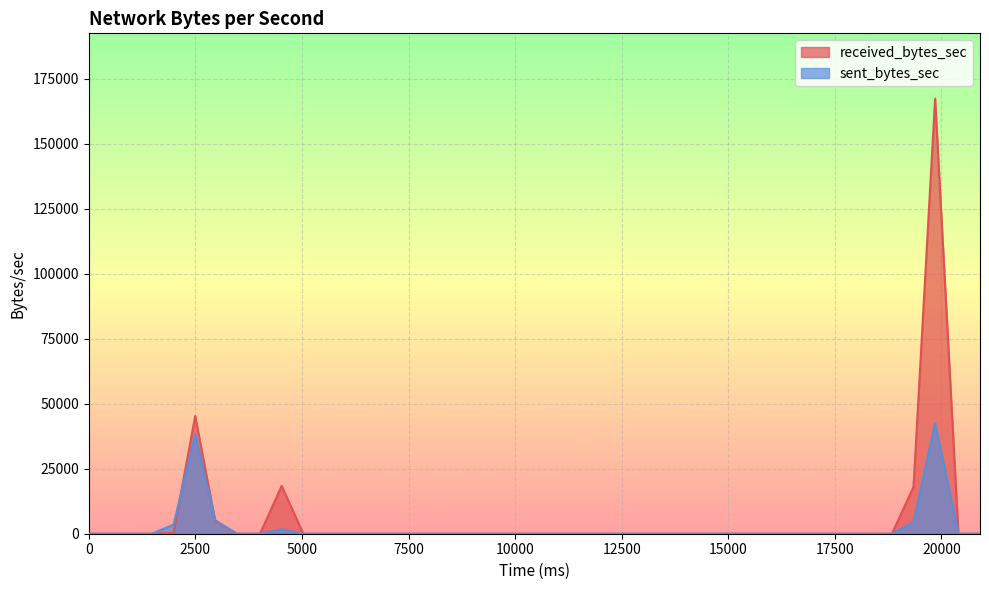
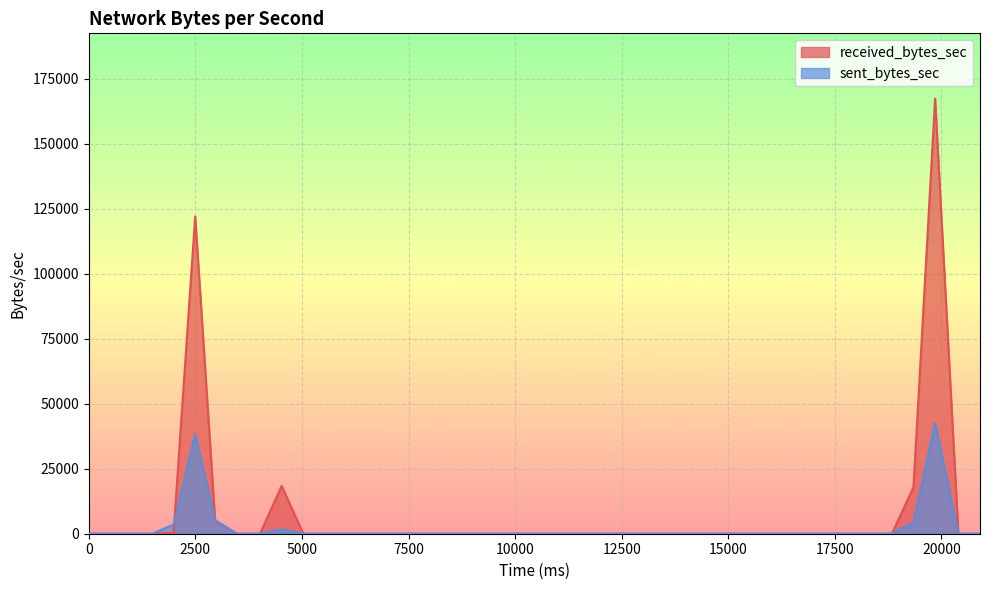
  {
    "received_bytes_sec": {
-     "2500": 45000
+     "2500": 122000
    },
    "sent_bytes_sec": {
      "2500": 38000
    }
  }
